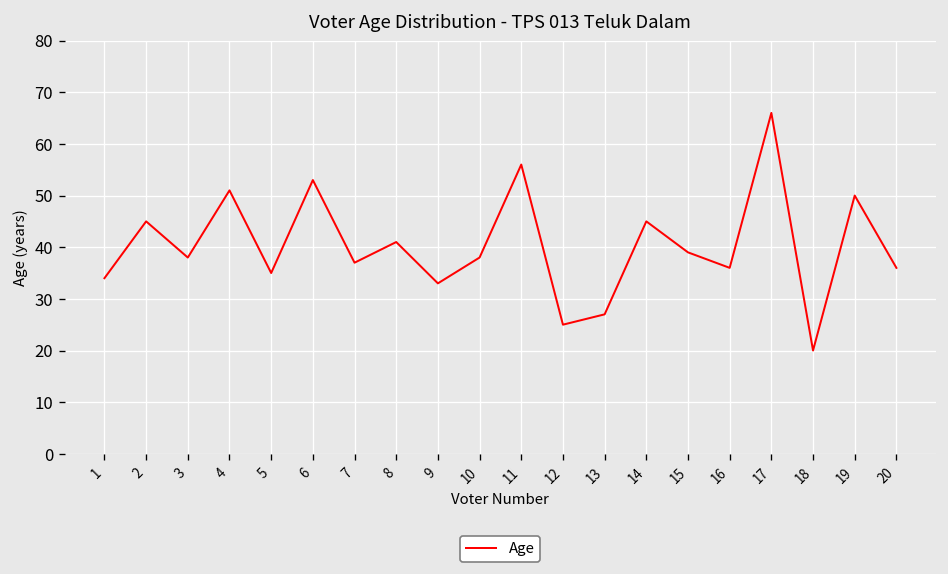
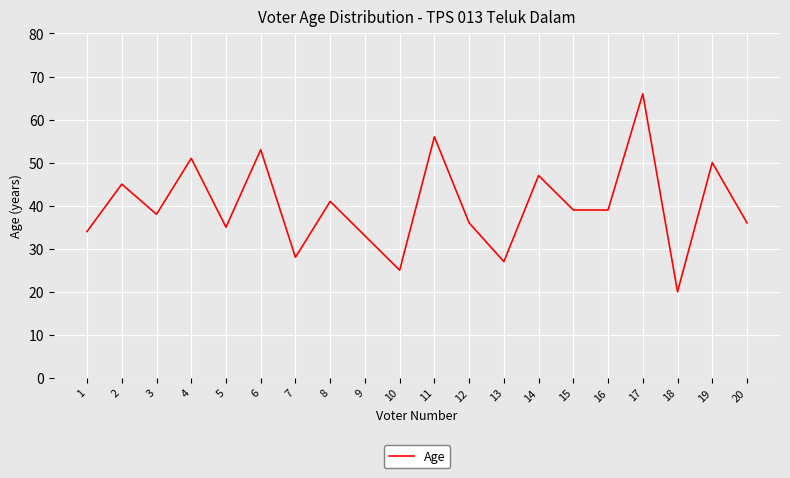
  {
    "1": 34,
    "2": 45,
    "3": 38,
    "4": 51,
    "5": 35,
    "6": 53,
-   "7": 37,
+   "7": 28,
    "8": 41,
    "9": 33,
-   "10": 38,
+   "10": 25,
    "11": 56,
-   "12": 25,
+   "12": 36,
    "13": 27,
-   "14": 45,
+   "14": 47,
    "15": 39,
-   "16": 36,
+   "16": 39,
    "17": 66,
    "18": 20,
    "19": 50,
    "20": 36
  }
